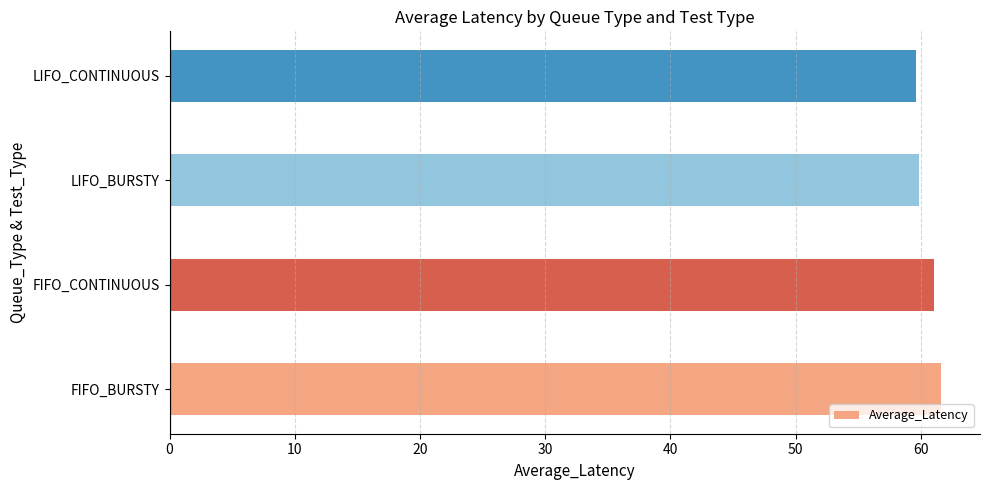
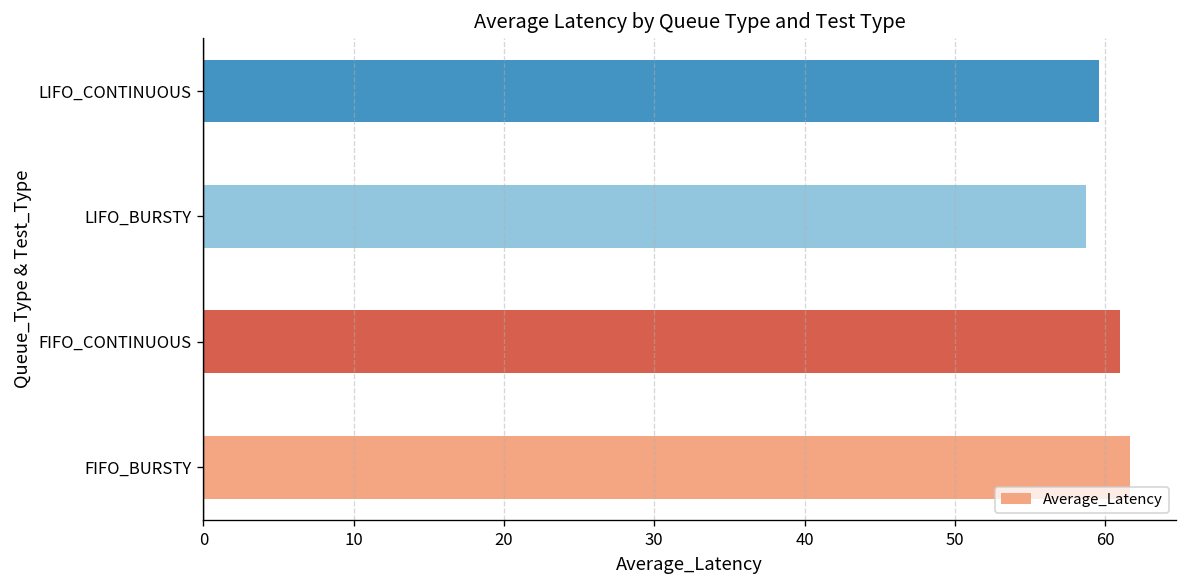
  {
    "LIFO_CONTINUOUS": 59.6,
-   "LIFO_BURSTY": 59.8,
+   "LIFO_BURSTY": 58.7,
    "FIFO_CONTINUOUS": 61.0,
    "FIFO_BURSTY": 61.6
  }
